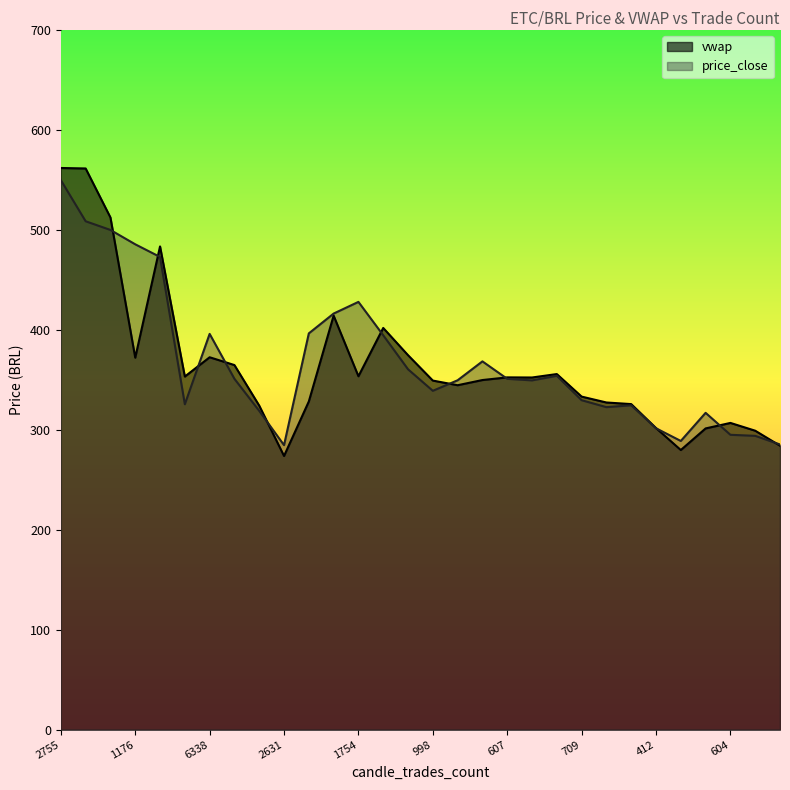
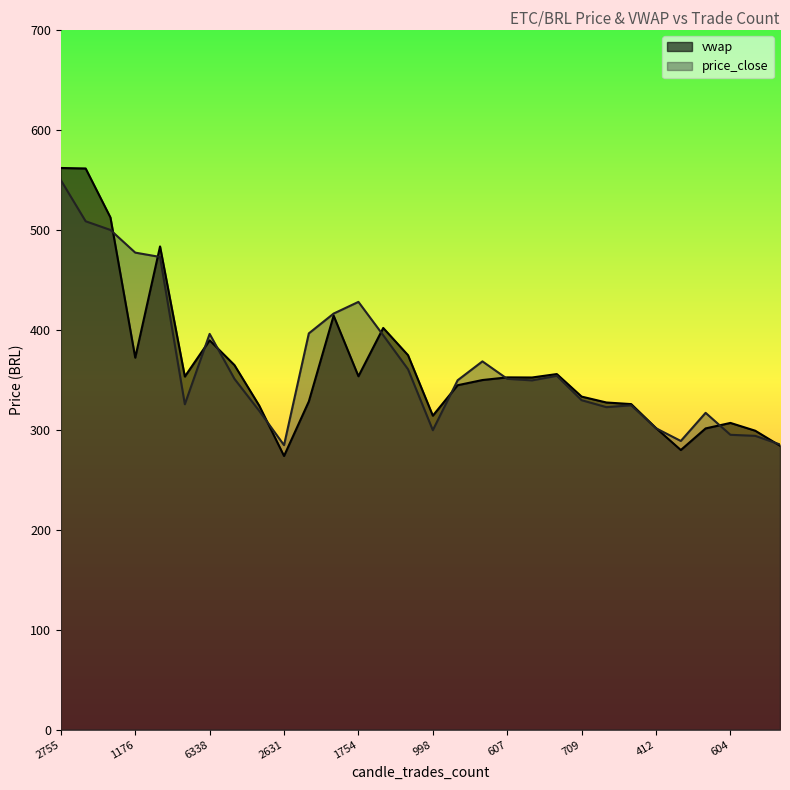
  {
    "vwap": {
      "2755": 560,
      "1176": 370,
-     "6338": 370,
+     "6338": 390,
      "2631": 270,
      "1754": 350,
-     "998": 350,
+     "998": 310,
      "709": 330,
      "604": 310
    },
    "price_close": {
      "2755": 550,
-     "1176": 490,
+     "1176": 480,
      "6338": 400,
      "2631": 280,
      "1754": 430,
-     "998": 340,
+     "998": 300,
      "709": 330,
      "604": 300
    }
  }
